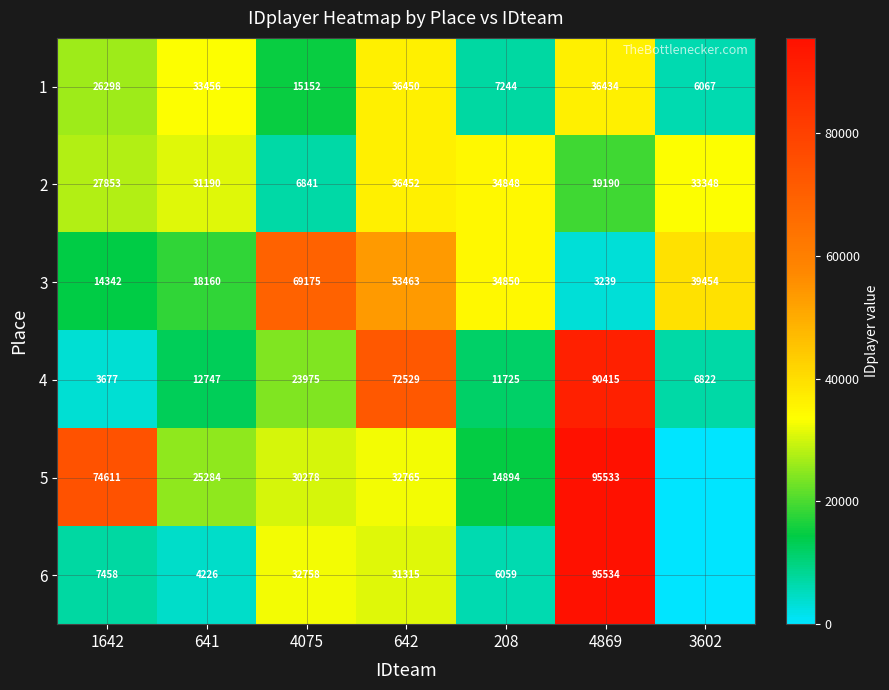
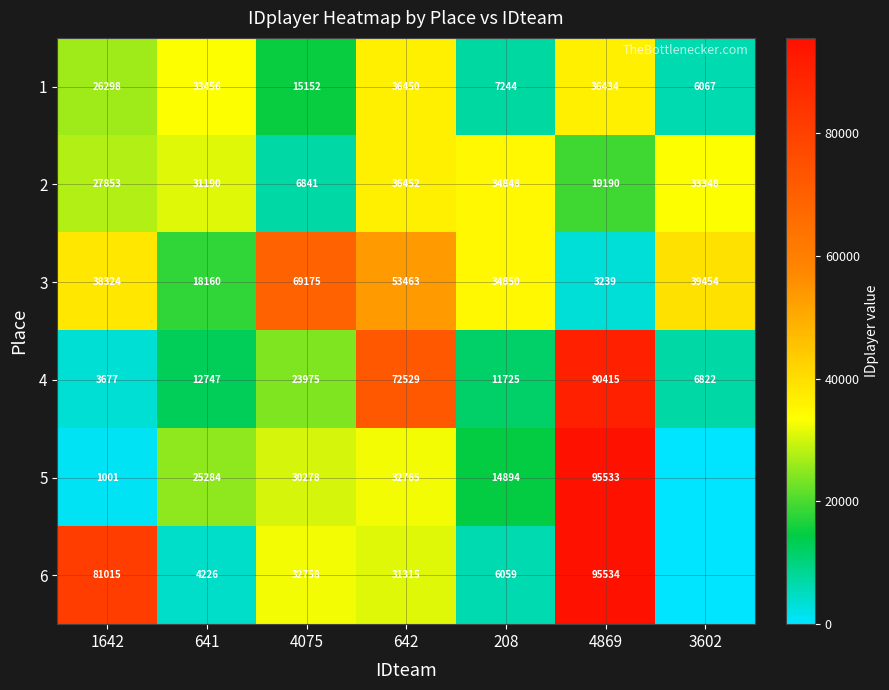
  {
    "1": {
      "1642": 26298,
      "641": 33456,
      "4075": 15152,
      "642": 36450,
      "208": 7244,
      "4869": 36434
    },
    "2": {
      "1642": 27853,
      "641": 31190,
      "4075": 6841,
      "642": 36452,
      "208": 34848,
      "4869": 19190,
      "3602": 33348
    },
    "3": {
-     "1642": 14342,
+     "1642": 38324,
      "641": 18160,
      "4075": 69175,
      "642": 53463,
      "208": 34850,
      "4869": 3239,
      "3602": 39454
    },
    "4": {
      "1642": 3677,
      "641": 12747,
      "4075": 23975,
      "642": 72529,
      "208": 11725,
      "4869": 90415,
      "3602": 6822
    },
    "5": {
-     "1642": 74611,
+     "1642": 1001,
      "641": 25284,
      "4075": 30278,
      "642": 32765,
      "208": 14894,
      "4869": 95533
    },
    "6": {
-     "1642": 7458,
+     "1642": 81015,
      "641": 4226,
      "4075": 32758,
      "642": 31315,
      "208": 6059,
      "4869": 95534
    }
  }
